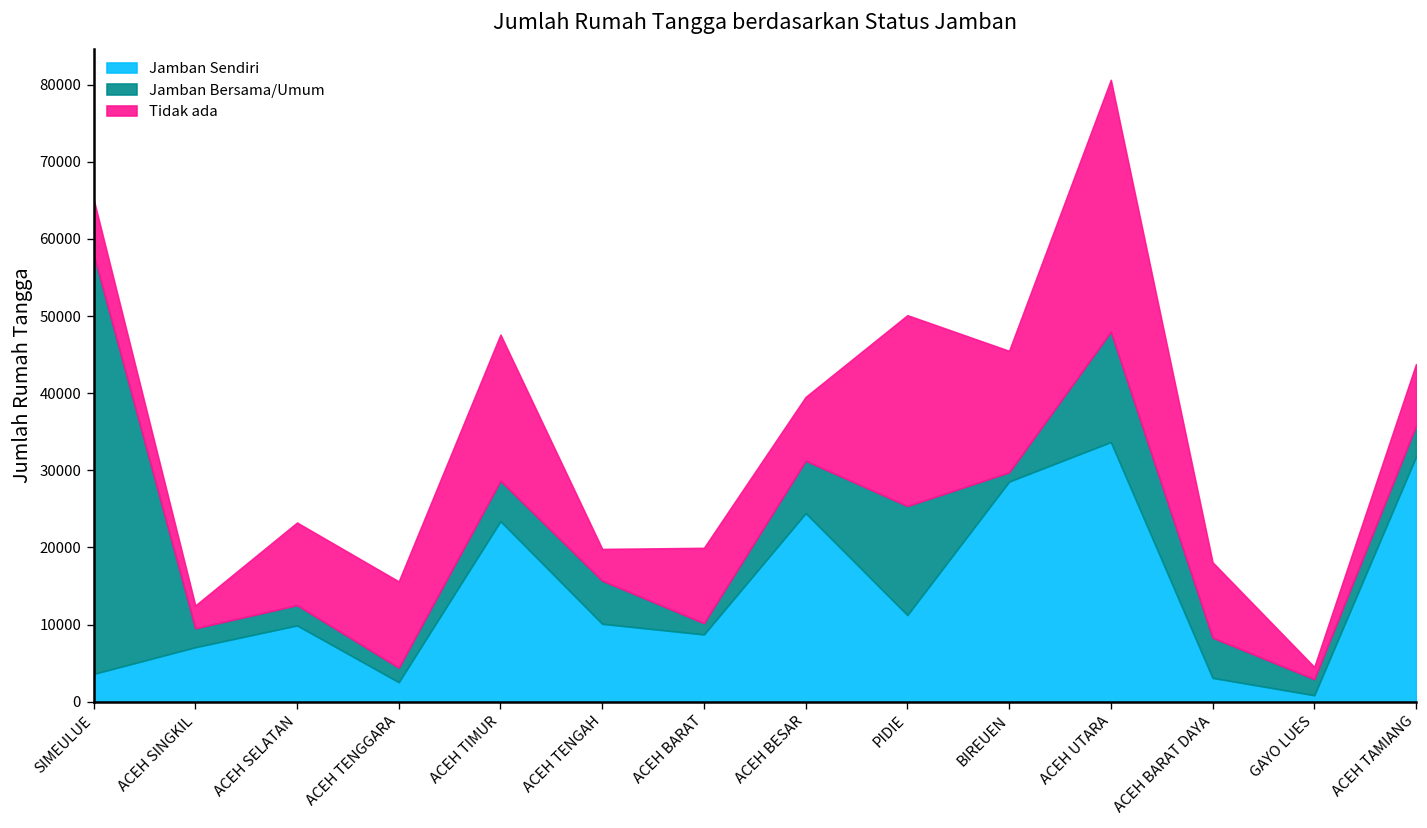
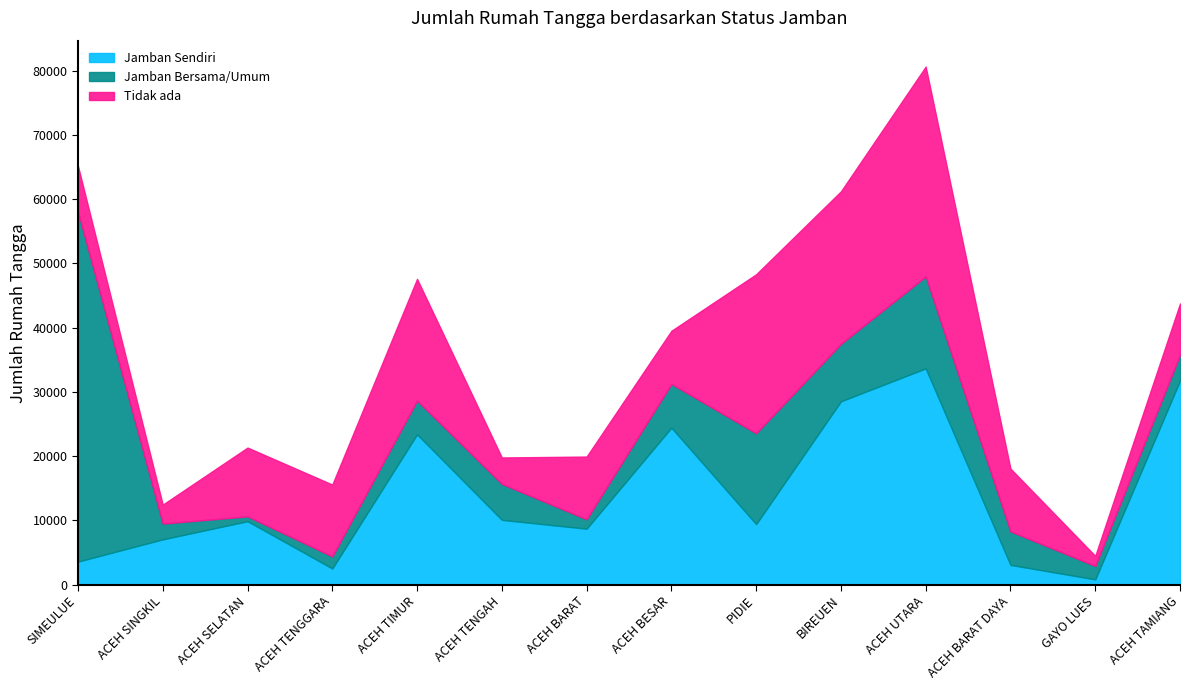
  {
    "Jamban Sendiri": {
      "SIMEULUE": 4000,
      "ACEH SINGKIL": 7000,
      "ACEH SELATAN": 10000,
      "ACEH TENGGARA": 3000,
      "ACEH TIMUR": 23000,
      "ACEH TENGAH": 10000,
      "ACEH BARAT": 9000,
      "ACEH BESAR": 24000,
-     "PIDIE": 11000,
+     "PIDIE": 9000,
      "BIREUEN": 29000,
      "ACEH UTARA": 34000,
      "ACEH BARAT DAYA": 3000,
      "GAYO LUES": 1000,
      "ACEH TAMIANG": 32000
    },
    "Jamban Bersama/Umum": {
      "SIMEULUE": 54000,
      "ACEH SINGKIL": 2000,
-     "ACEH SELATAN": 3000,
+     "ACEH SELATAN": 1000,
      "ACEH TENGGARA": 2000,
      "ACEH TIMUR": 5000,
      "ACEH TENGAH": 6000,
      "ACEH BARAT": 1000,
      "ACEH BESAR": 7000,
      "PIDIE": 14000,
-     "BIREUEN": 1000,
+     "BIREUEN": 9000,
      "ACEH UTARA": 14000,
      "ACEH BARAT DAYA": 5000,
      "GAYO LUES": 2000,
      "ACEH TAMIANG": 4000
    },
    "Tidak ada": {
      "SIMEULUE": 7000,
      "ACEH SINGKIL": 3000,
      "ACEH SELATAN": 11000,
      "ACEH TENGGARA": 11000,
      "ACEH TIMUR": 19000,
      "ACEH TENGAH": 4000,
      "ACEH BARAT": 10000,
      "ACEH BESAR": 8000,
      "PIDIE": 25000,
-     "BIREUEN": 16000,
+     "BIREUEN": 24000,
      "ACEH UTARA": 33000,
      "ACEH BARAT DAYA": 10000,
      "GAYO LUES": 2000,
      "ACEH TAMIANG": 8000
    }
  }
